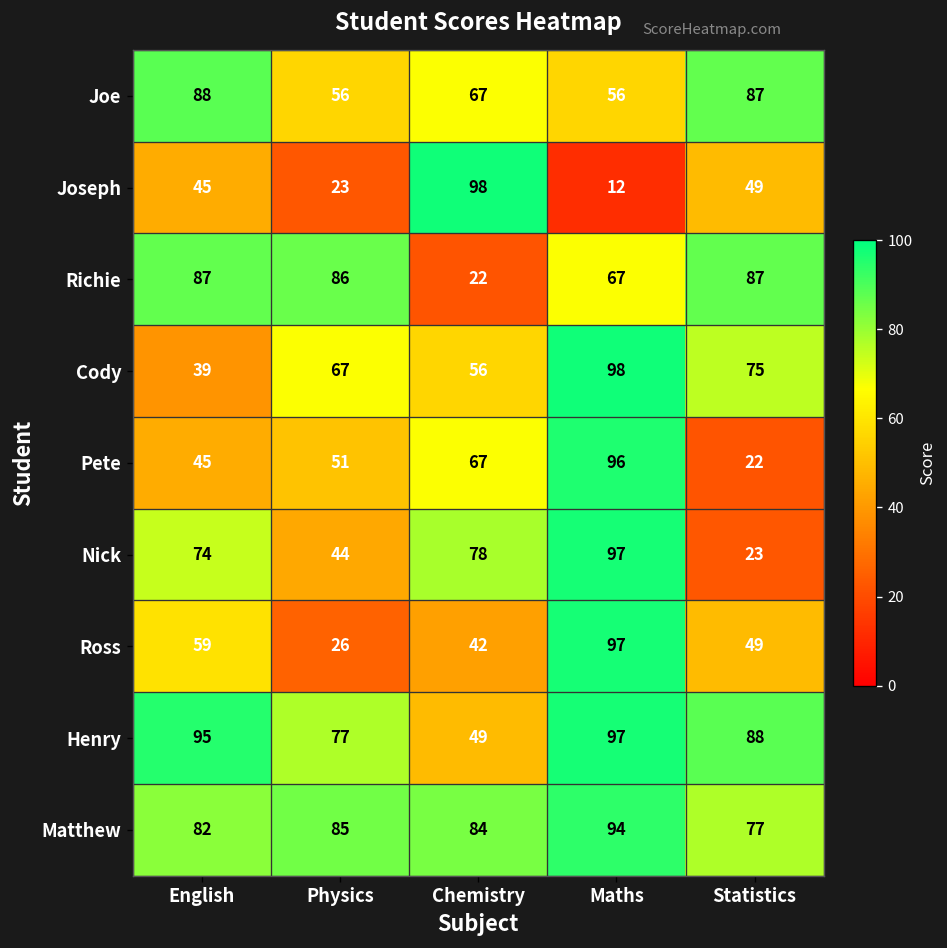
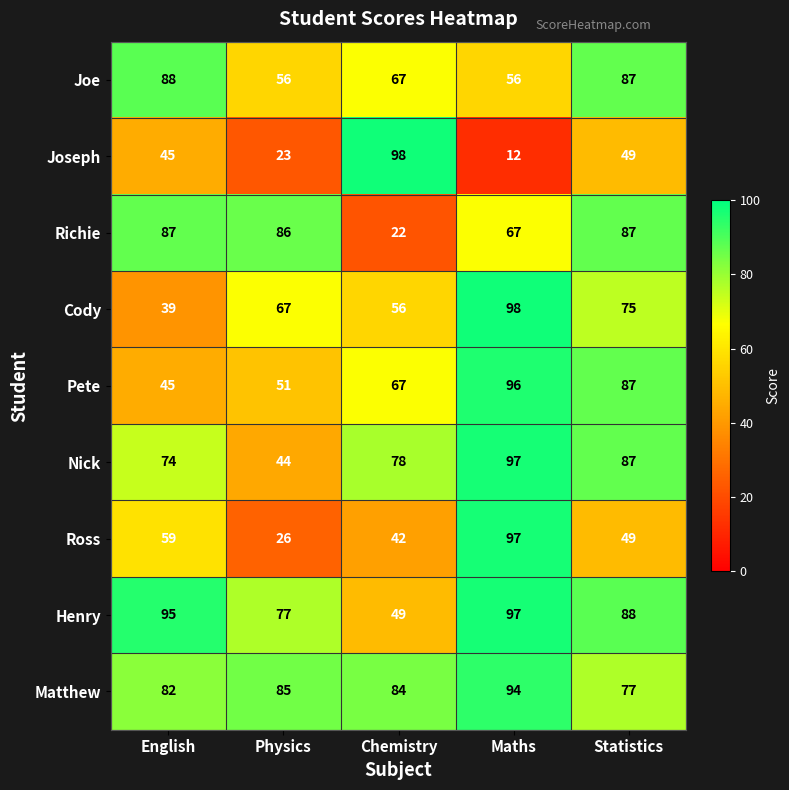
  {
    "Joe": {
      "English": 88,
      "Physics": 56,
      "Chemistry": 67,
      "Maths": 56,
      "Statistics": 87
    },
    "Joseph": {
      "English": 45,
      "Physics": 23,
      "Chemistry": 98,
      "Maths": 12,
      "Statistics": 49
    },
    "Richie": {
      "English": 87,
      "Physics": 86,
      "Chemistry": 22,
      "Maths": 67,
      "Statistics": 87
    },
    "Cody": {
      "English": 39,
      "Physics": 67,
      "Chemistry": 56,
      "Maths": 98,
      "Statistics": 75
    },
    "Pete": {
      "English": 45,
      "Physics": 51,
      "Chemistry": 67,
      "Maths": 96,
-     "Statistics": 22
+     "Statistics": 87
    },
    "Nick": {
      "English": 74,
      "Physics": 44,
      "Chemistry": 78,
      "Maths": 97,
-     "Statistics": 23
+     "Statistics": 87
    },
    "Ross": {
      "English": 59,
      "Physics": 26,
      "Chemistry": 42,
      "Maths": 97,
      "Statistics": 49
    },
    "Henry": {
      "English": 95,
      "Physics": 77,
      "Chemistry": 49,
      "Maths": 97,
      "Statistics": 88
    },
    "Matthew": {
      "English": 82,
      "Physics": 85,
      "Chemistry": 84,
      "Maths": 94,
      "Statistics": 77
    }
  }
